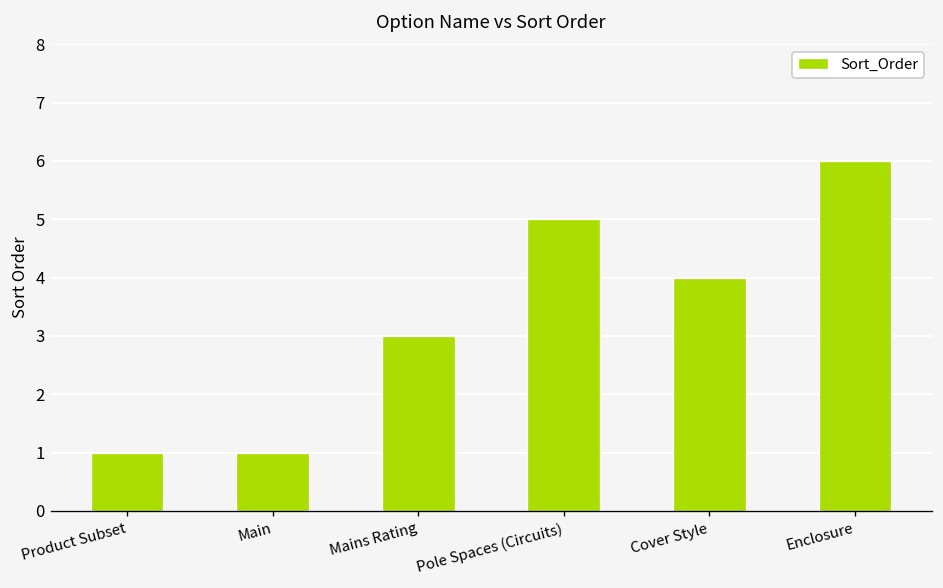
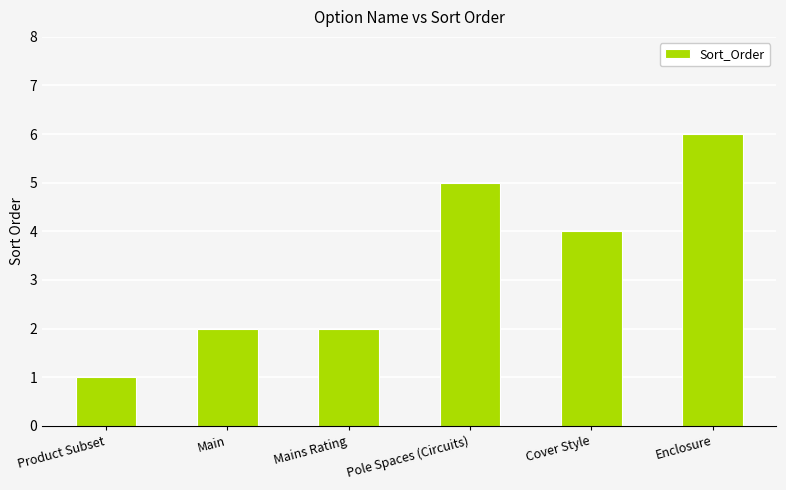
  {
    "Product Subset": 1,
-   "Main": 1,
-   "Mains Rating": 3,
+   "Main": 2,
+   "Mains Rating": 2,
    "Pole Spaces (Circuits)": 5,
    "Cover Style": 4,
    "Enclosure": 6
  }
